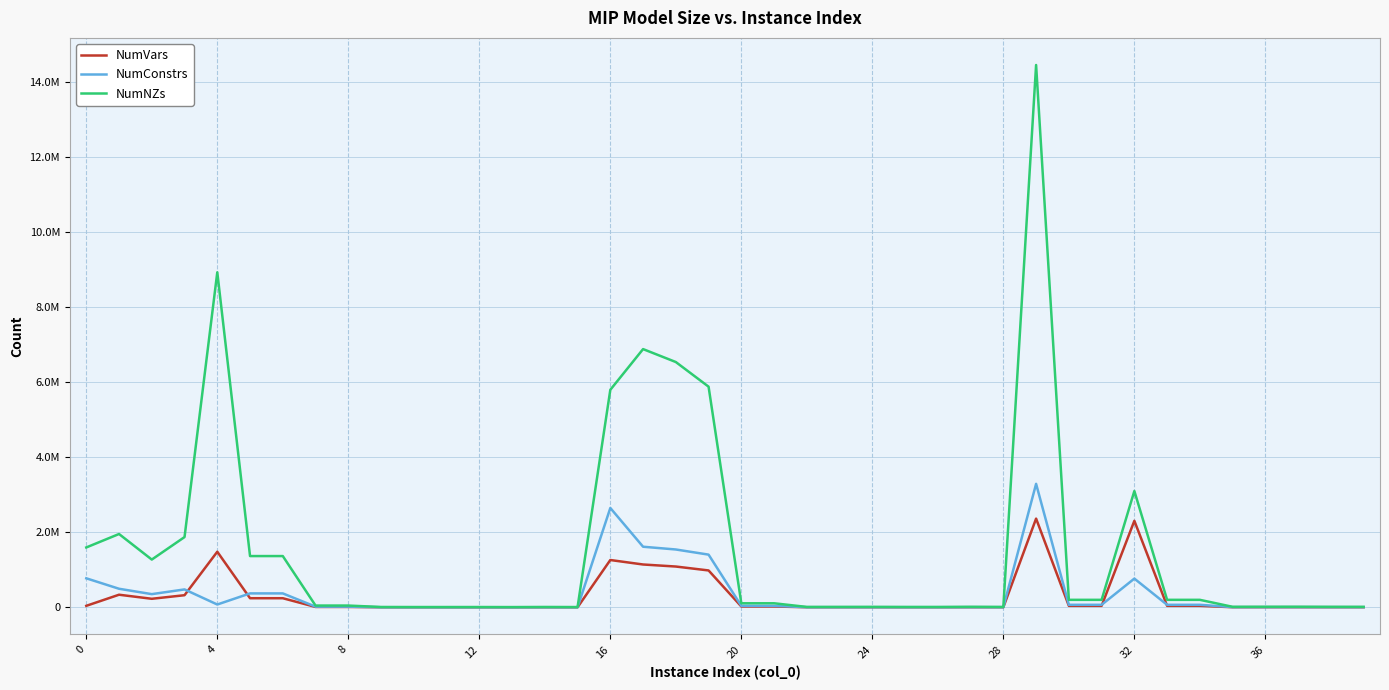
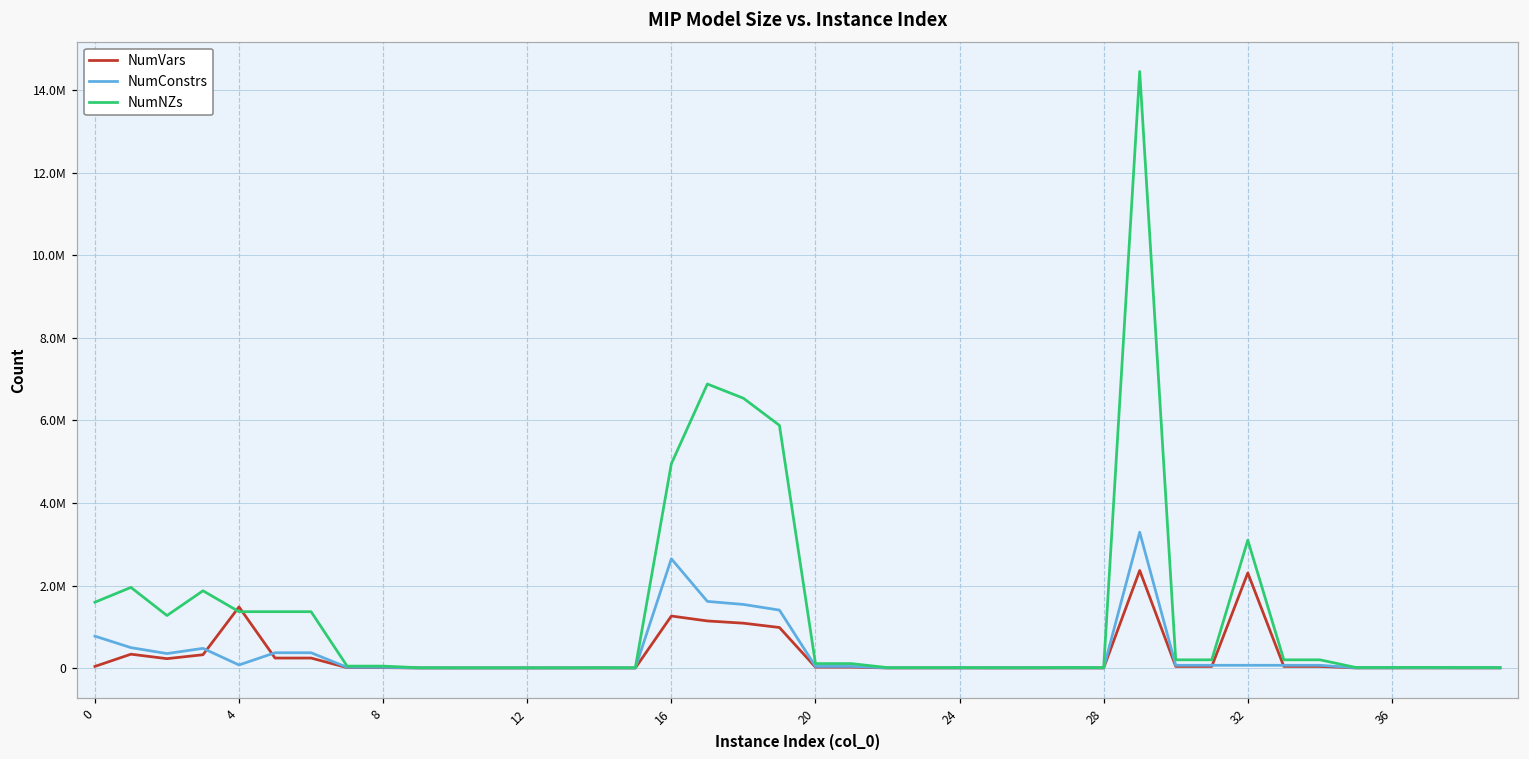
  {
    "NumVars": {
      "0": 0,
      "4": 1500000,
      "16": 1300000,
      "32": 2300000
    },
    "NumConstrs": {
      "0": 800000,
      "4": 100000,
      "16": 2600000,
-     "32": 800000
+     "32": 100000
    },
    "NumNZs": {
      "0": 1600000,
-     "4": 8900000,
-     "16": 5800000,
+     "4": 1400000,
+     "16": 5000000,
      "32": 3100000
    }
  }
